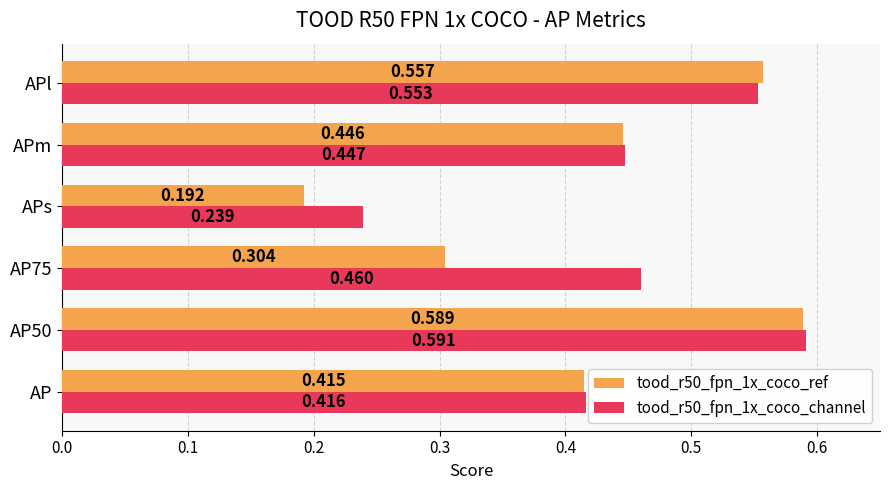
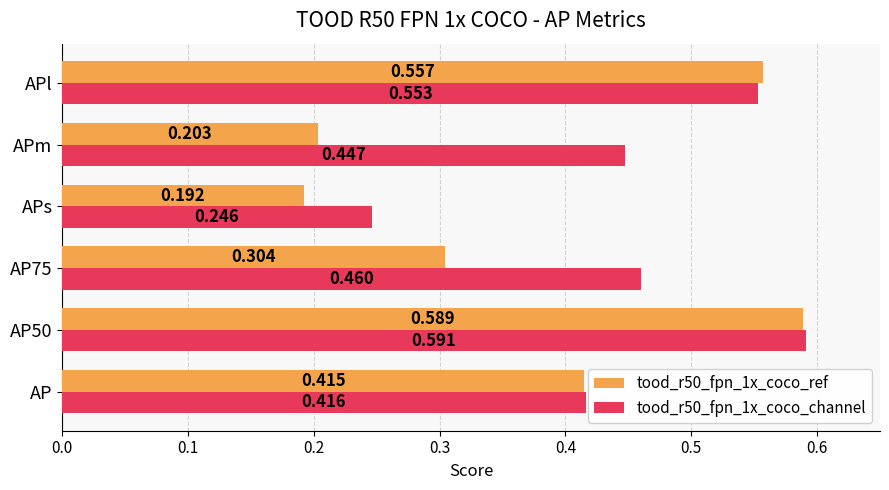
  {
    "tood_r50_fpn_1x_coco_ref": {
      "APl": 0.557,
-     "APm": 0.446,
+     "APm": 0.203,
      "APs": 0.192,
      "AP75": 0.304,
      "AP50": 0.589,
      "AP": 0.415
    },
    "tood_r50_fpn_1x_coco_channel": {
      "APl": 0.553,
      "APm": 0.447,
-     "APs": 0.239,
+     "APs": 0.246,
      "AP75": 0.460,
      "AP50": 0.591,
      "AP": 0.416
    }
  }
